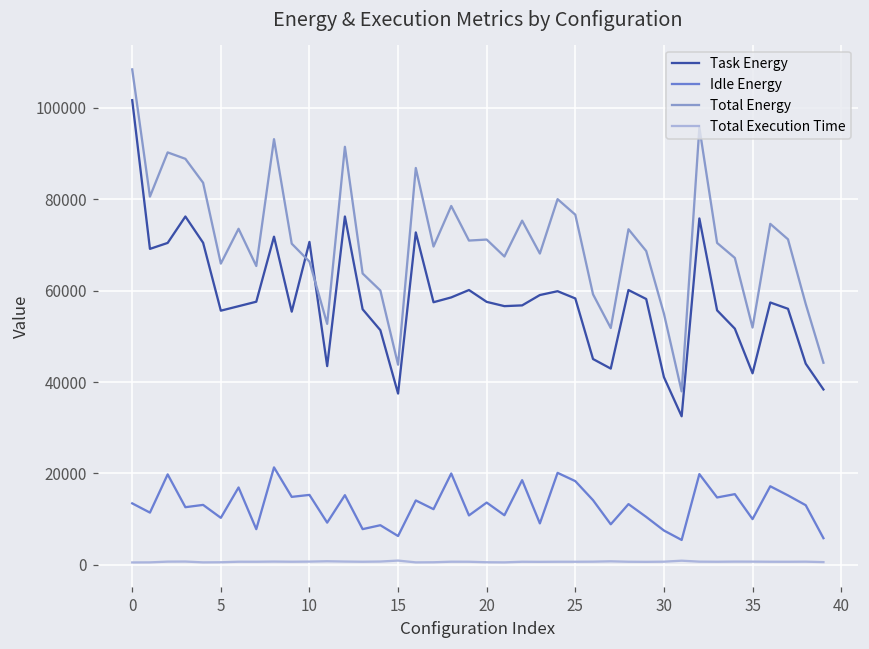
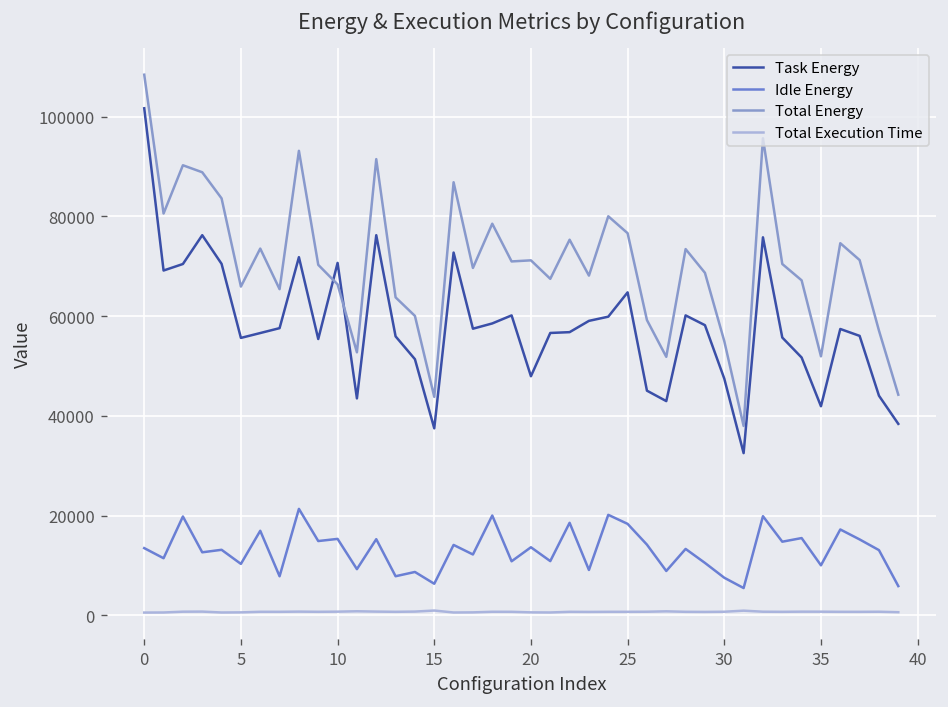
  {
    "Task Energy": {
      "0": 102000,
      "5": 56000,
      "10": 71000,
      "15": 37000,
-     "20": 58000,
-     "25": 58000,
-     "30": 41000,
+     "20": 48000,
+     "25": 65000,
+     "30": 47000,
      "35": 42000
    }
  }
